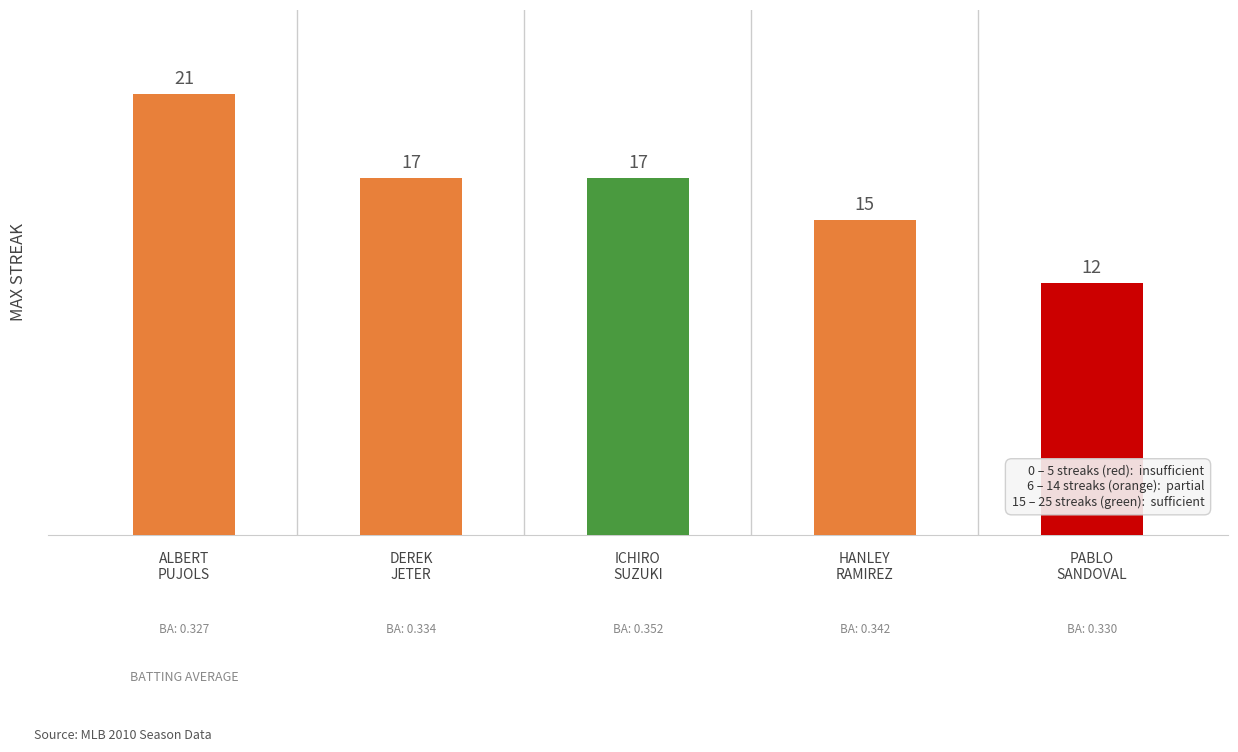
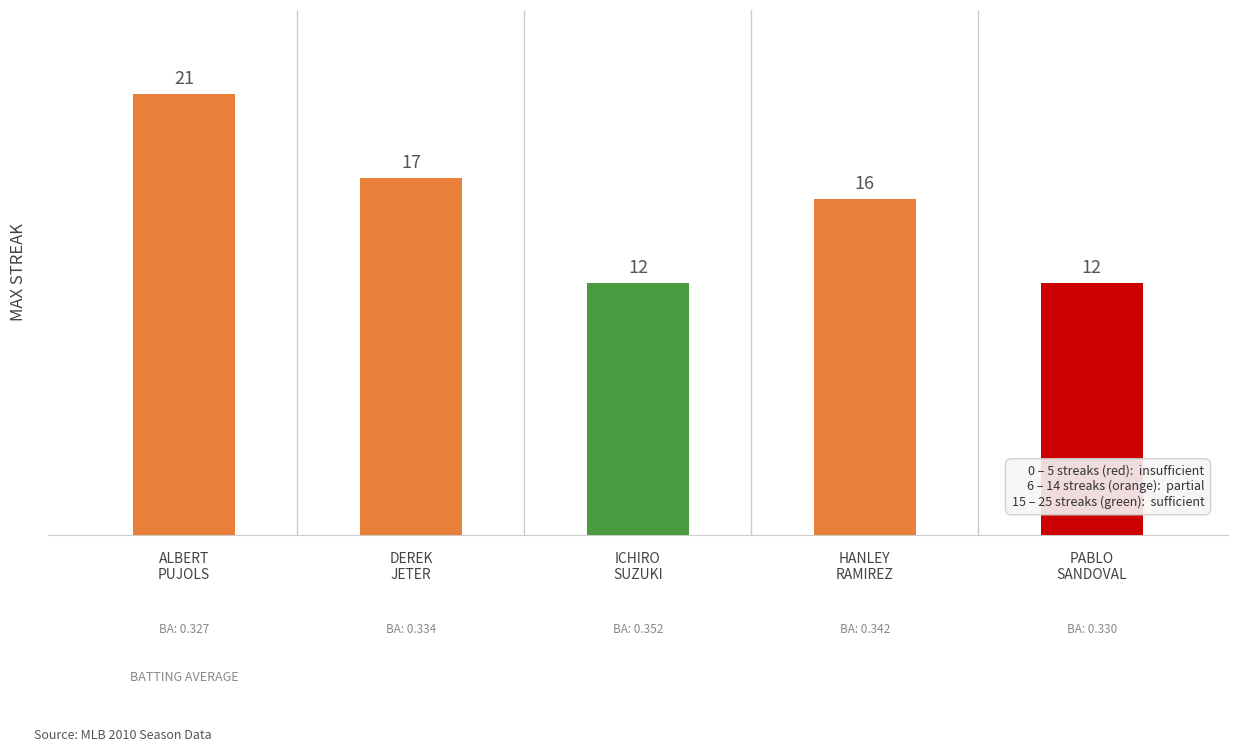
  {
    "ALBERT PUJOLS": 21,
    "DEREK JETER": 17,
-   "ICHIRO SUZUKI": 17,
-   "HANLEY RAMIREZ": 15,
+   "ICHIRO SUZUKI": 12,
+   "HANLEY RAMIREZ": 16,
    "PABLO SANDOVAL": 12
  }
